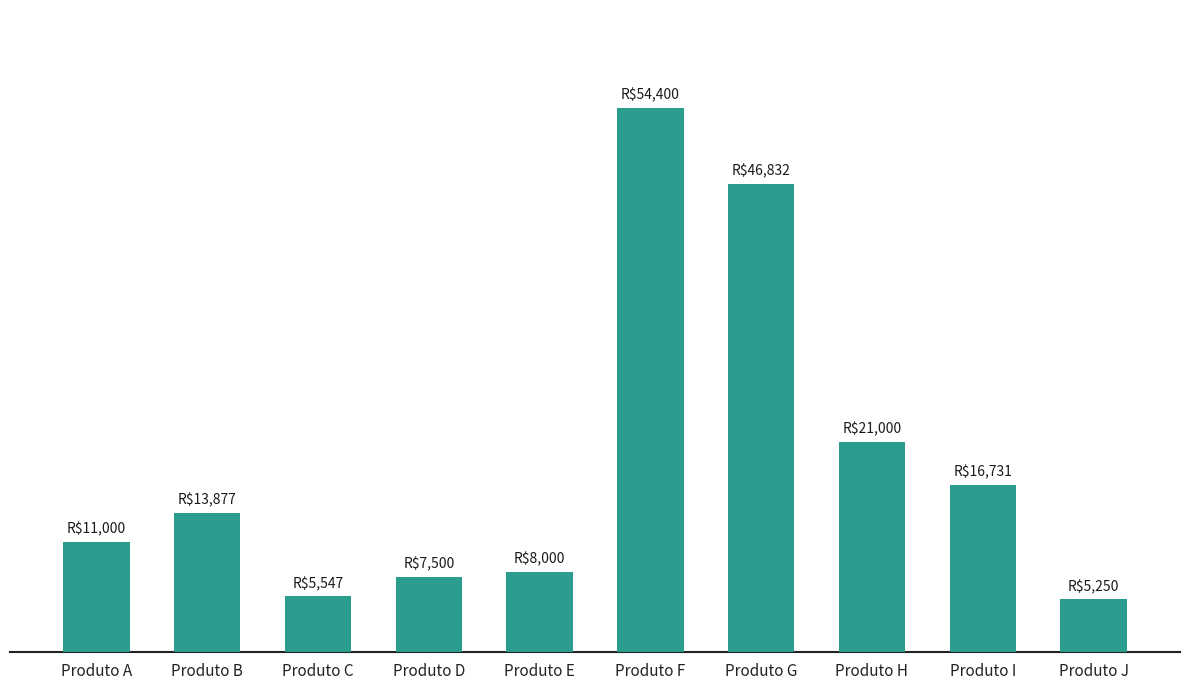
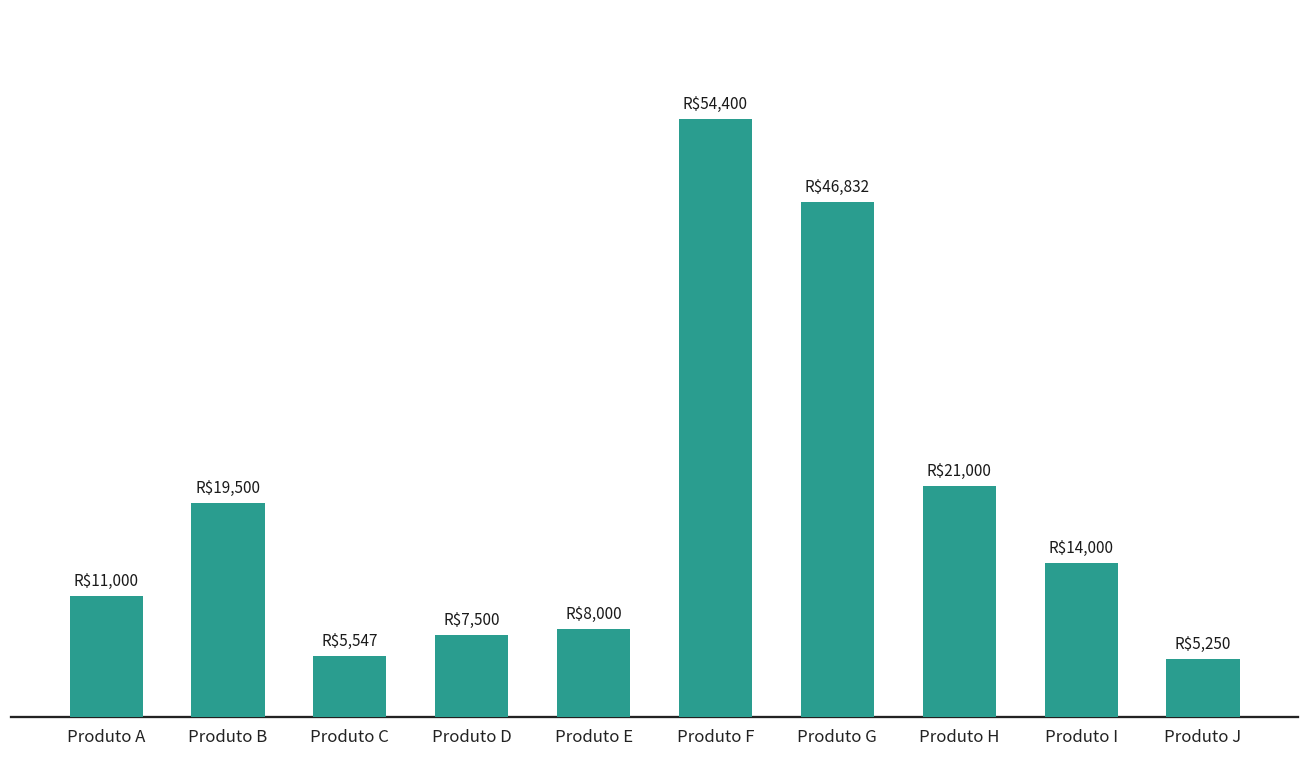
  {
    "Produto A": "$11,000",
-   "Produto B": "$13,877",
+   "Produto B": "$19,500",
    "Produto C": "$5,547",
    "Produto D": "$7,500",
    "Produto E": "$8,000",
    "Produto F": "$54,400",
    "Produto G": "$46,832",
    "Produto H": "$21,000",
-   "Produto I": "$16,731",
+   "Produto I": "$14,000",
    "Produto J": "$5,250"
  }
